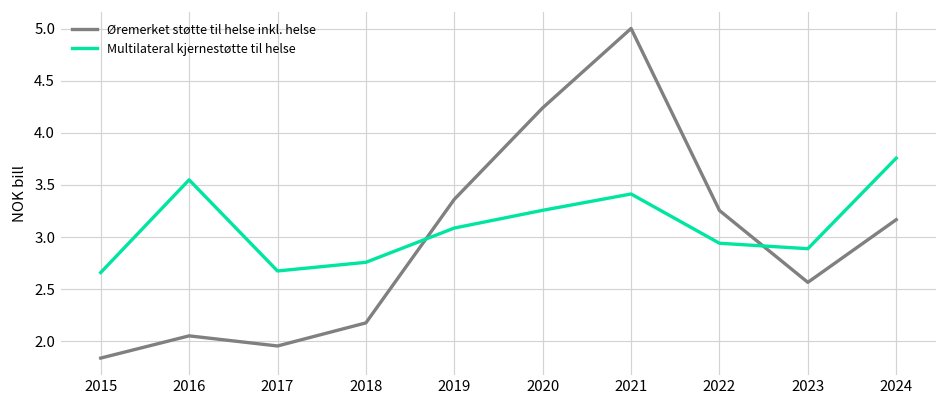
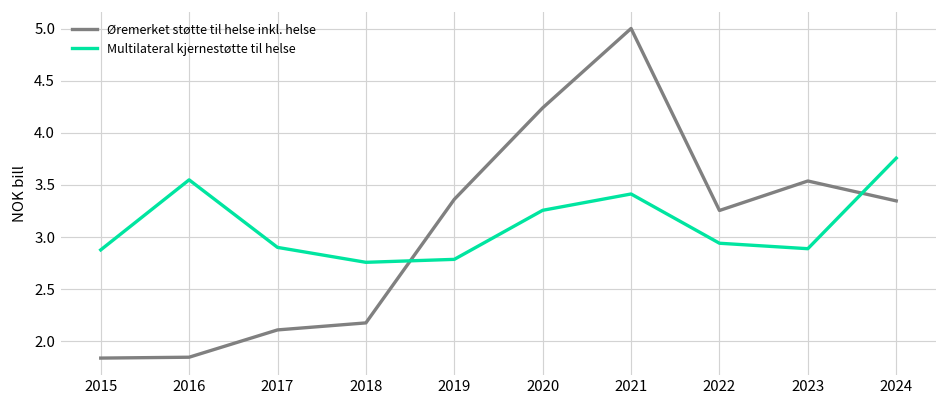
  {
    "Øremerket støtte til helse inkl. helse": {
      "2015": 1.8,
-     "2016": 2.0,
-     "2017": 2.0,
+     "2016": 1.8,
+     "2017": 2.1,
      "2018": 2.2,
      "2019": 3.4,
      "2020": 4.2,
      "2021": 5.0,
      "2022": 3.3,
-     "2023": 2.6,
-     "2024": 3.2
+     "2023": 3.5,
+     "2024": 3.3
    },
    "Multilateral kjernestøtte til helse": {
-     "2015": 2.7,
+     "2015": 2.9,
      "2016": 3.5,
-     "2017": 2.7,
+     "2017": 2.9,
      "2018": 2.8,
-     "2019": 3.1,
+     "2019": 2.8,
      "2020": 3.3,
      "2021": 3.4,
      "2022": 2.9,
      "2023": 2.9,
      "2024": 3.8
    }
  }
